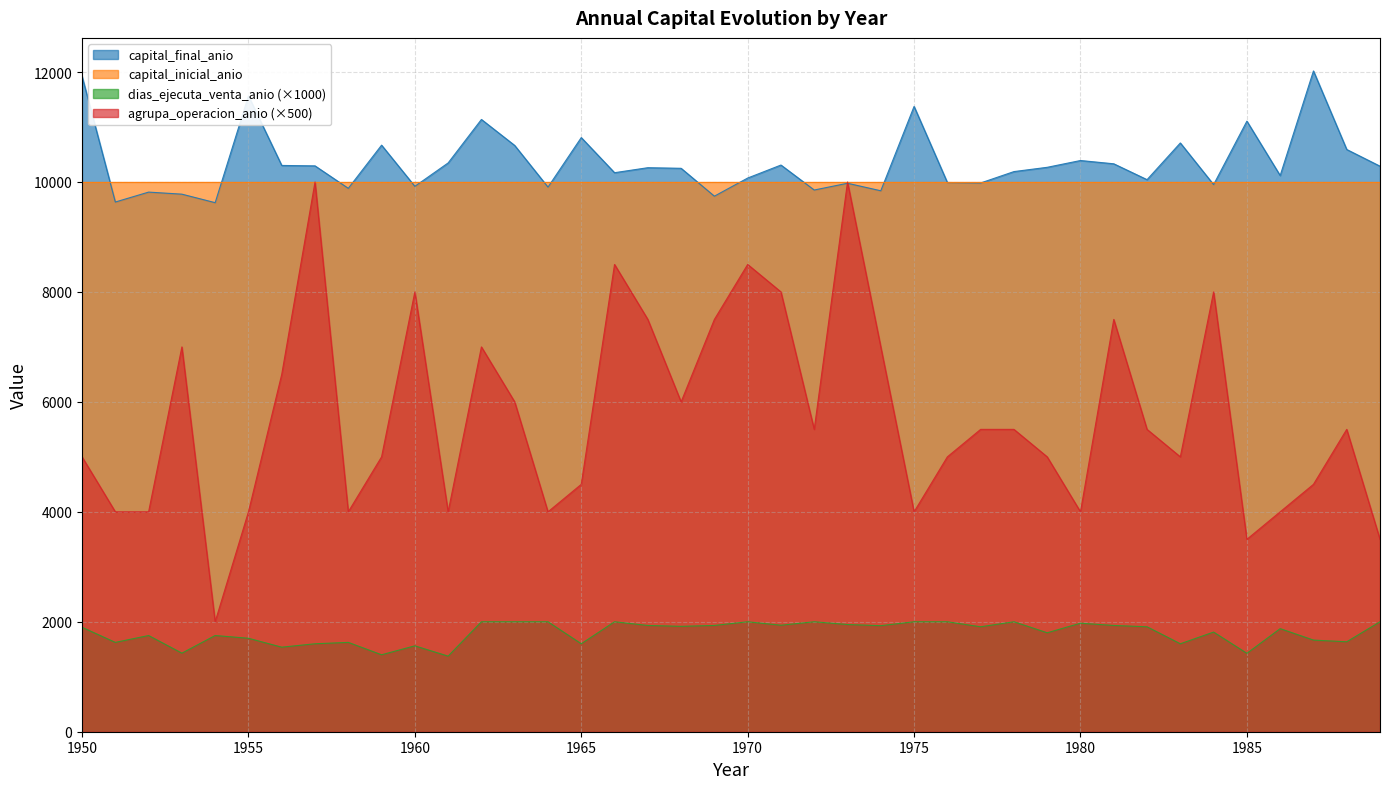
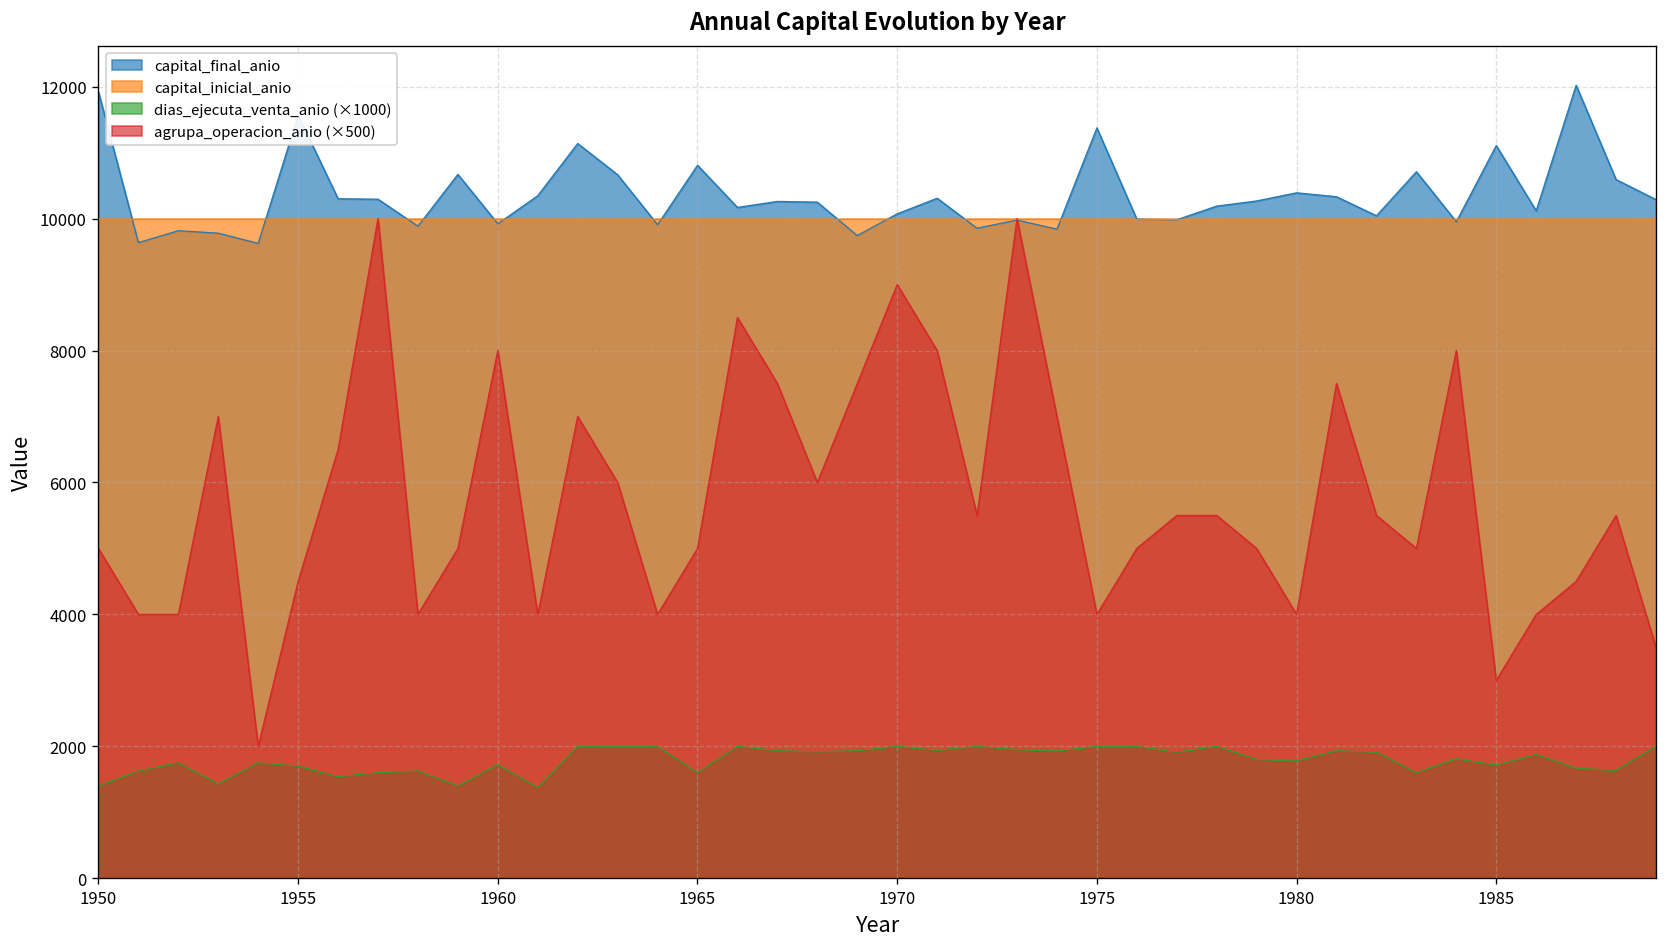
  {
    "capital_final_anio": {
      "1950": 11900,
      "1960": 9900,
      "1965": 10800,
      "1970": 10100,
      "1975": 11400,
      "1980": 10400,
      "1985": 11100
    },
    "capital_inicial_anio": {
      "1950": 10000,
      "1955": 10000,
      "1960": 10000,
      "1965": 10000,
      "1970": 10000,
      "1975": 10000,
      "1980": 10000,
      "1985": 10000
    },
    "dias_ejecuta_venta_anio (×1000)": {
-     "1950": 1900,
+     "1950": 1400,
      "1955": 1700,
-     "1960": 1600,
+     "1960": 1700,
      "1965": 1600,
      "1970": 2000,
      "1975": 2000,
-     "1980": 2000,
-     "1985": 1400
+     "1980": 1800,
+     "1985": 1700
    },
    "agrupa_operacion_anio (×500)": {
      "1950": 5000,
-     "1955": 4000,
+     "1955": 4500,
      "1960": 8000,
-     "1965": 4500,
-     "1970": 8500,
+     "1965": 5000,
+     "1970": 9000,
      "1975": 4000,
      "1980": 4000,
-     "1985": 3500
+     "1985": 3000
    }
  }
